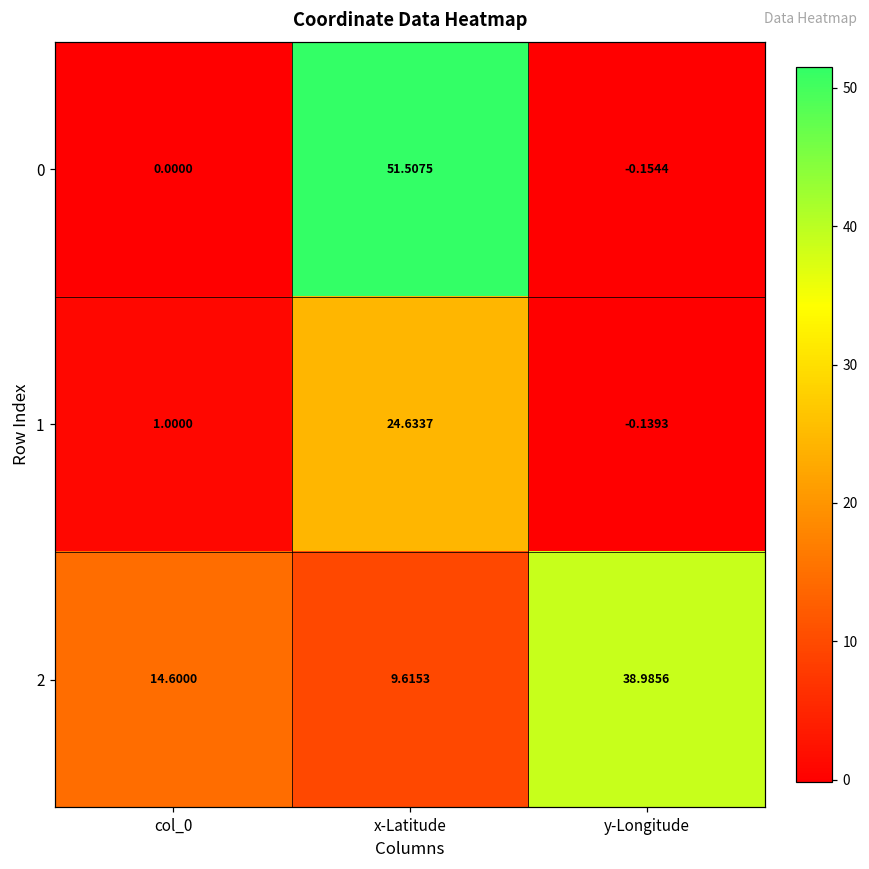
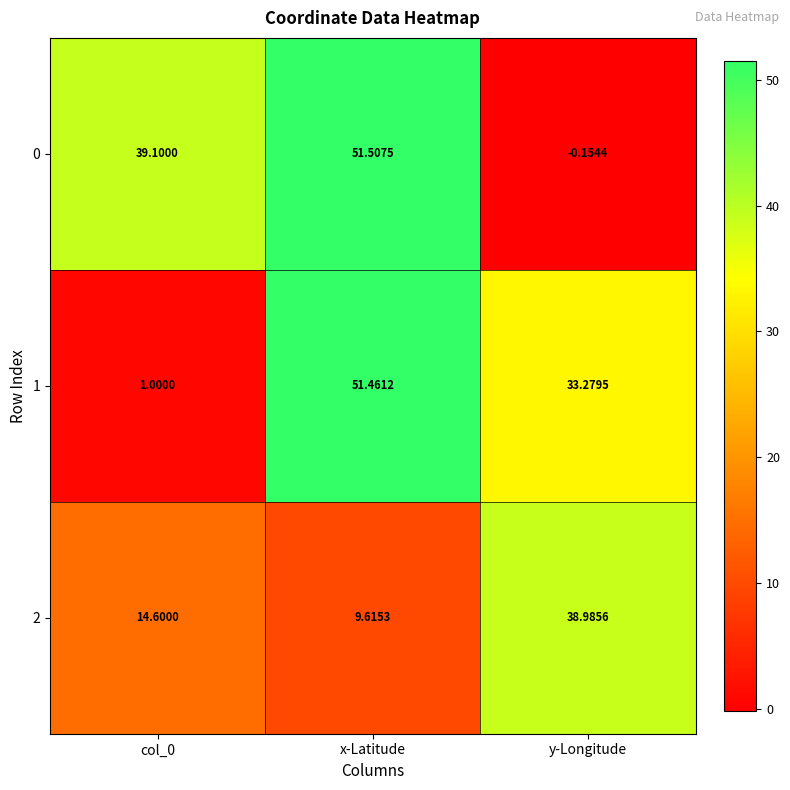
  {
    "0": {
-     "col_0": 0.0000,
+     "col_0": 39.1000,
      "x-Latitude": 51.5075,
      "y-Longitude": -0.1544
    },
    "1": {
      "col_0": 1.0000,
-     "x-Latitude": 24.6337,
-     "y-Longitude": -0.1393
+     "x-Latitude": 51.4612,
+     "y-Longitude": 33.2795
    },
    "2": {
      "col_0": 14.6000,
      "x-Latitude": 9.6153,
      "y-Longitude": 38.9856
    }
  }
